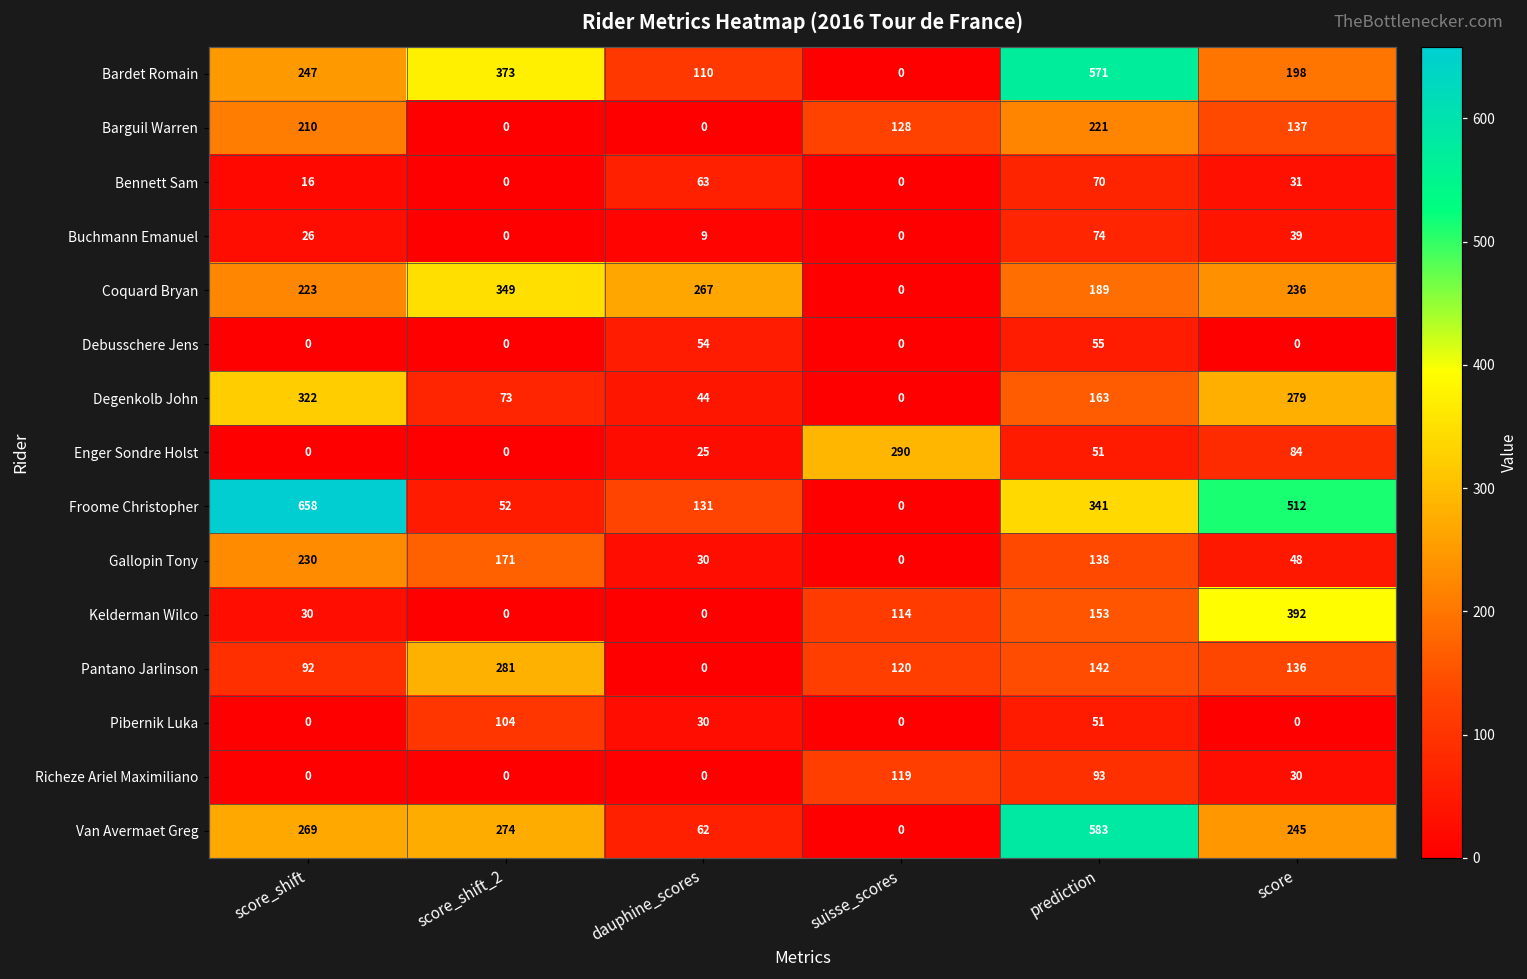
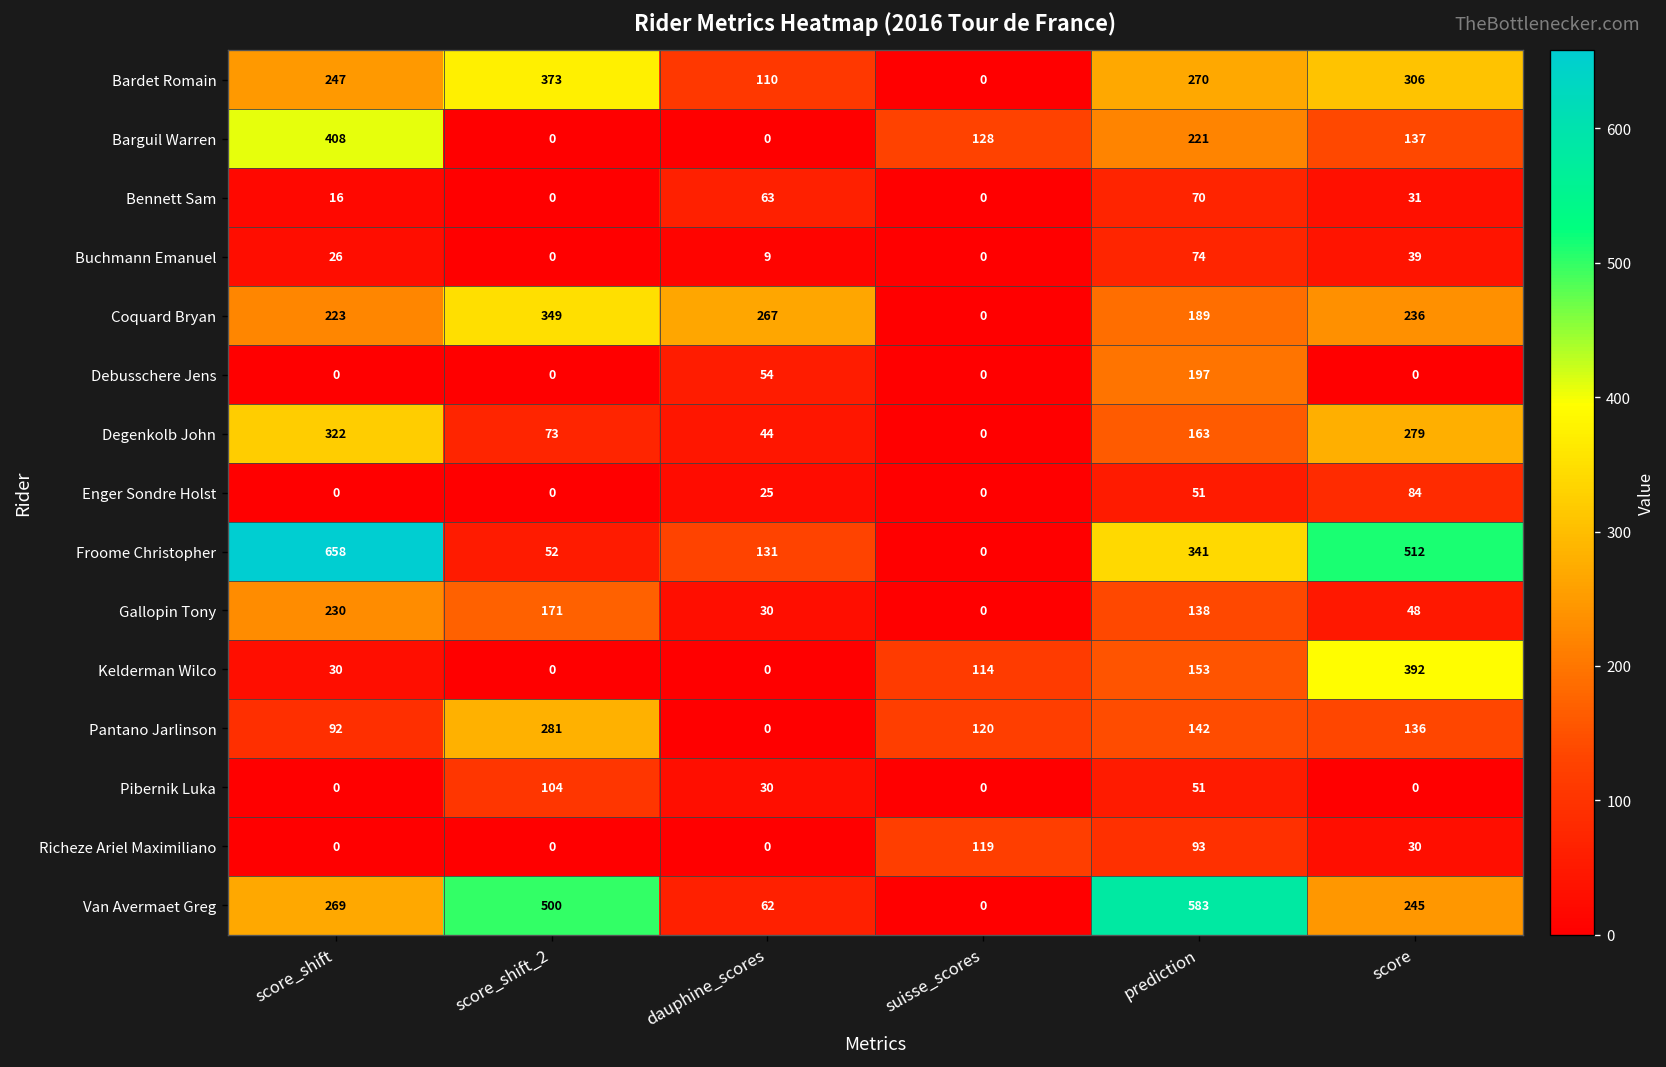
  {
    "Bardet Romain": {
      "score_shift": 247,
      "score_shift_2": 373,
      "dauphine_scores": 110,
      "suisse_scores": 0,
-     "prediction": 571,
-     "score": 198
+     "prediction": 270,
+     "score": 306
    },
    "Barguil Warren": {
-     "score_shift": 210,
+     "score_shift": 408,
      "score_shift_2": 0,
      "dauphine_scores": 0,
      "suisse_scores": 128,
      "prediction": 221,
      "score": 137
    },
    "Bennett Sam": {
      "score_shift": 16,
      "score_shift_2": 0,
      "dauphine_scores": 63,
      "suisse_scores": 0,
      "prediction": 70,
      "score": 31
    },
    "Buchmann Emanuel": {
      "score_shift": 26,
      "score_shift_2": 0,
      "dauphine_scores": 9,
      "suisse_scores": 0,
      "prediction": 74,
      "score": 39
    },
    "Coquard Bryan": {
      "score_shift": 223,
      "score_shift_2": 349,
      "dauphine_scores": 267,
      "suisse_scores": 0,
      "prediction": 189,
      "score": 236
    },
    "Debusschere Jens": {
      "score_shift": 0,
      "score_shift_2": 0,
      "dauphine_scores": 54,
      "suisse_scores": 0,
-     "prediction": 55,
+     "prediction": 197,
      "score": 0
    },
    "Degenkolb John": {
      "score_shift": 322,
      "score_shift_2": 73,
      "dauphine_scores": 44,
      "suisse_scores": 0,
      "prediction": 163,
      "score": 279
    },
    "Enger Sondre Holst": {
      "score_shift": 0,
      "score_shift_2": 0,
      "dauphine_scores": 25,
-     "suisse_scores": 290,
+     "suisse_scores": 0,
      "prediction": 51,
      "score": 84
    },
    "Froome Christopher": {
      "score_shift": 658,
      "score_shift_2": 52,
      "dauphine_scores": 131,
      "suisse_scores": 0,
      "prediction": 341,
      "score": 512
    },
    "Gallopin Tony": {
      "score_shift": 230,
      "score_shift_2": 171,
      "dauphine_scores": 30,
      "suisse_scores": 0,
      "prediction": 138,
      "score": 48
    },
    "Kelderman Wilco": {
      "score_shift": 30,
      "score_shift_2": 0,
      "dauphine_scores": 0,
      "suisse_scores": 114,
      "prediction": 153,
      "score": 392
    },
    "Pantano Jarlinson": {
      "score_shift": 92,
      "score_shift_2": 281,
      "dauphine_scores": 0,
      "suisse_scores": 120,
      "prediction": 142,
      "score": 136
    },
    "Pibernik Luka": {
      "score_shift": 0,
      "score_shift_2": 104,
      "dauphine_scores": 30,
      "suisse_scores": 0,
      "prediction": 51,
      "score": 0
    },
    "Richeze Ariel Maximiliano": {
      "score_shift": 0,
      "score_shift_2": 0,
      "dauphine_scores": 0,
      "suisse_scores": 119,
      "prediction": 93,
      "score": 30
    },
    "Van Avermaet Greg": {
      "score_shift": 269,
-     "score_shift_2": 274,
+     "score_shift_2": 500,
      "dauphine_scores": 62,
      "suisse_scores": 0,
      "prediction": 583,
      "score": 245
    }
  }
